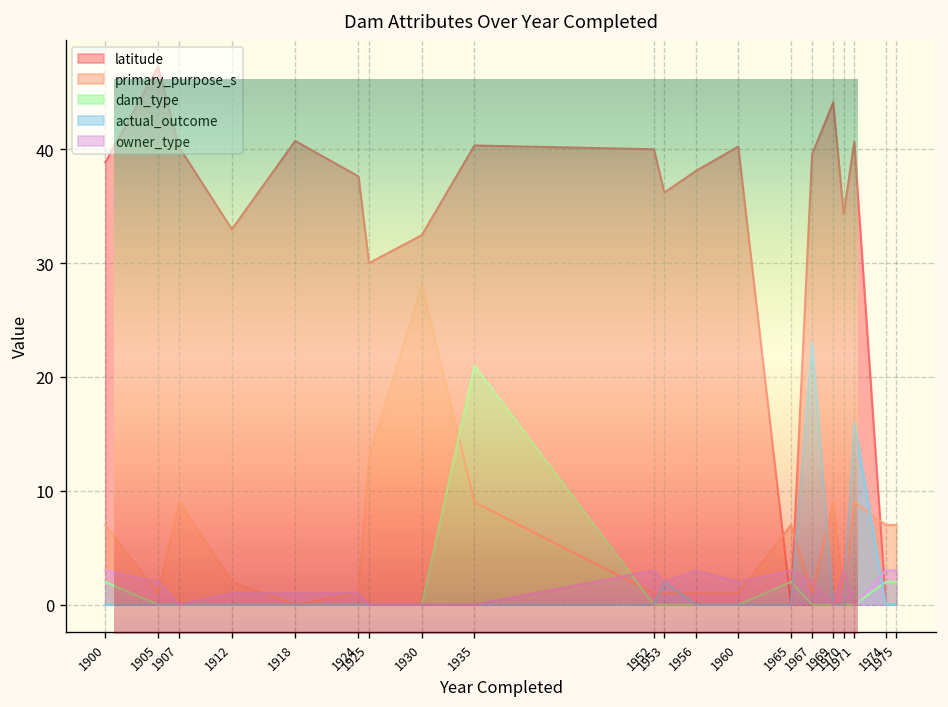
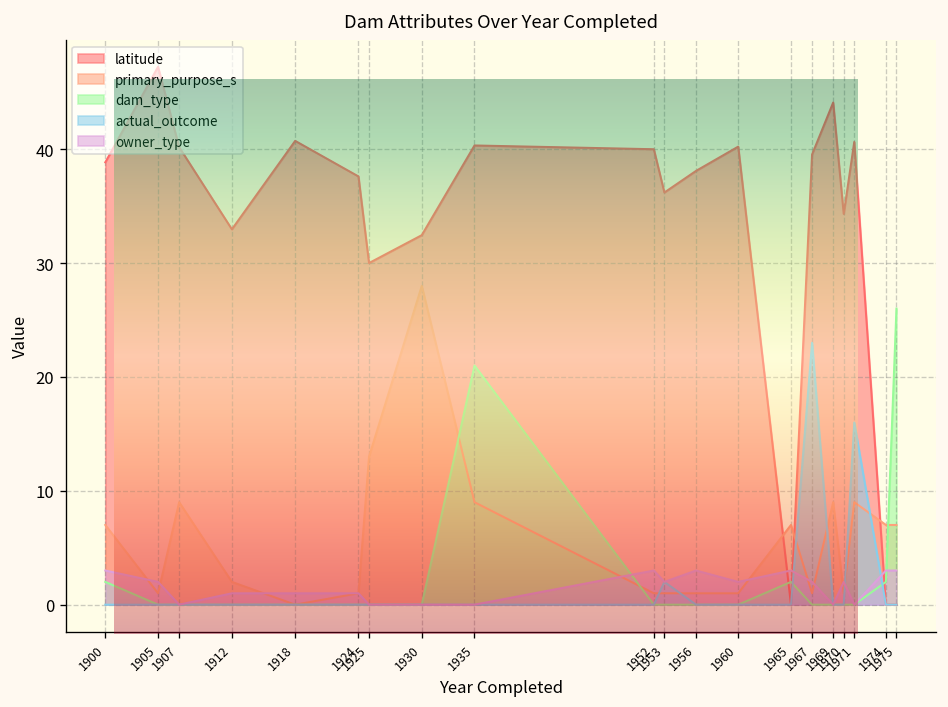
  {
    "Dam Attributes Over Year Completed": {
      "dam_type": {
        "1900": 2,
        "1935": 21,
        "1953": 0,
        "1965": 2,
        "1967": 0,
        "1974": 2,
-       "1975": 2
+       "1975": 26
      },
      "actual_outcome": {
        "1900": 0,
        "1967": 23,
        "1971": 16
      },
      "owner_type": {
        "1900": 3,
        "1905": 2,
        "1912": 1,
        "1918": 1,
        "1952": 3,
        "1956": 3,
        "1960": 2,
        "1965": 3,
        "1967": 2,
-       "1970": 3,
+       "1970": 2,
        "1974": 3,
        "1975": 3
      }
    }
  }
